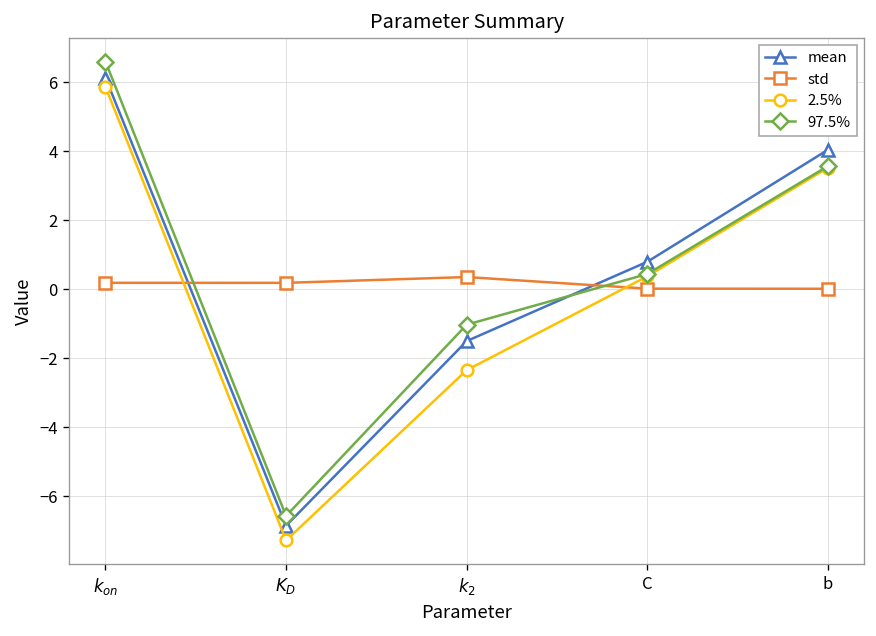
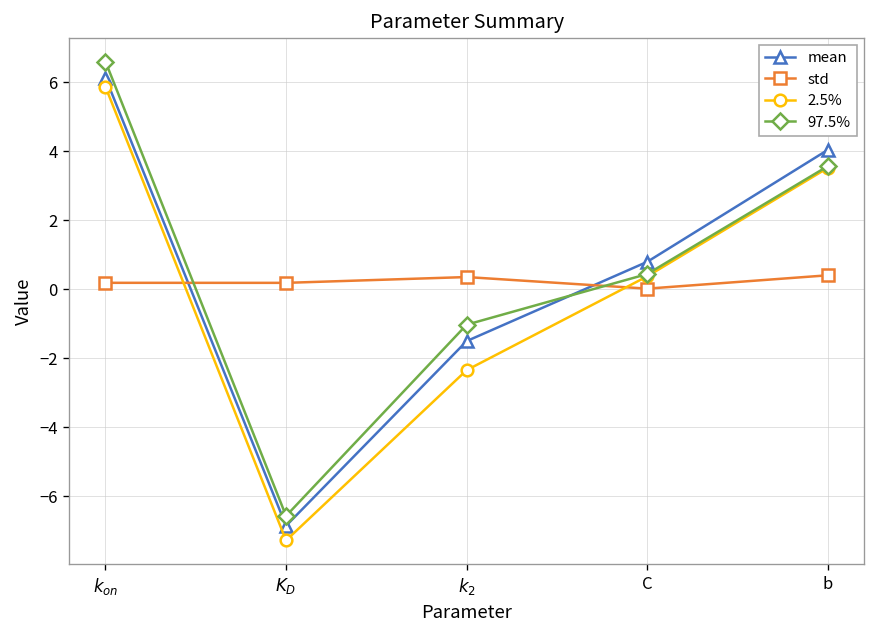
  {
    "mean": {
      "C": 0.8,
      "b": 4.0
    },
    "std": {
      "C": 0.0,
-     "b": 0.0
+     "b": 0.4
    }
  }
